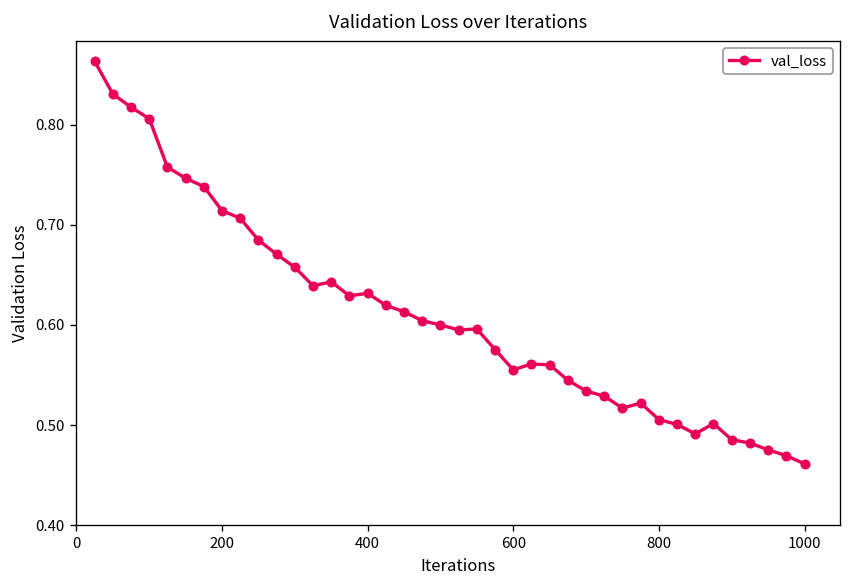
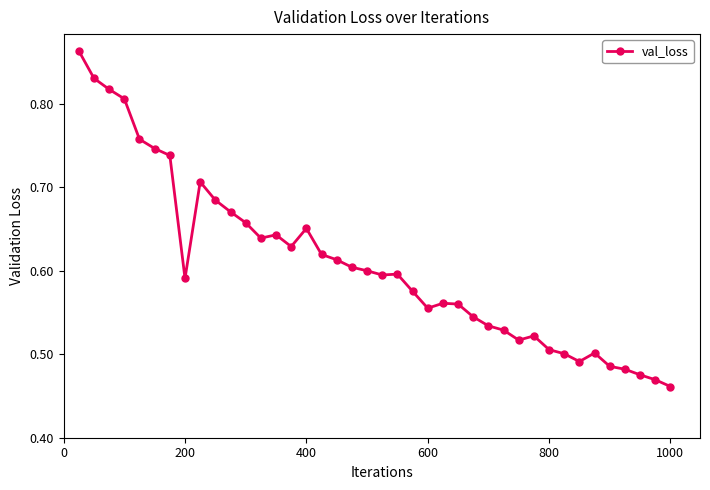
  {
-   "200": 0.71,
-   "400": 0.63,
+   "200": 0.59,
+   "400": 0.65,
    "600": 0.56,
    "800": 0.51,
    "1000": 0.46
  }
